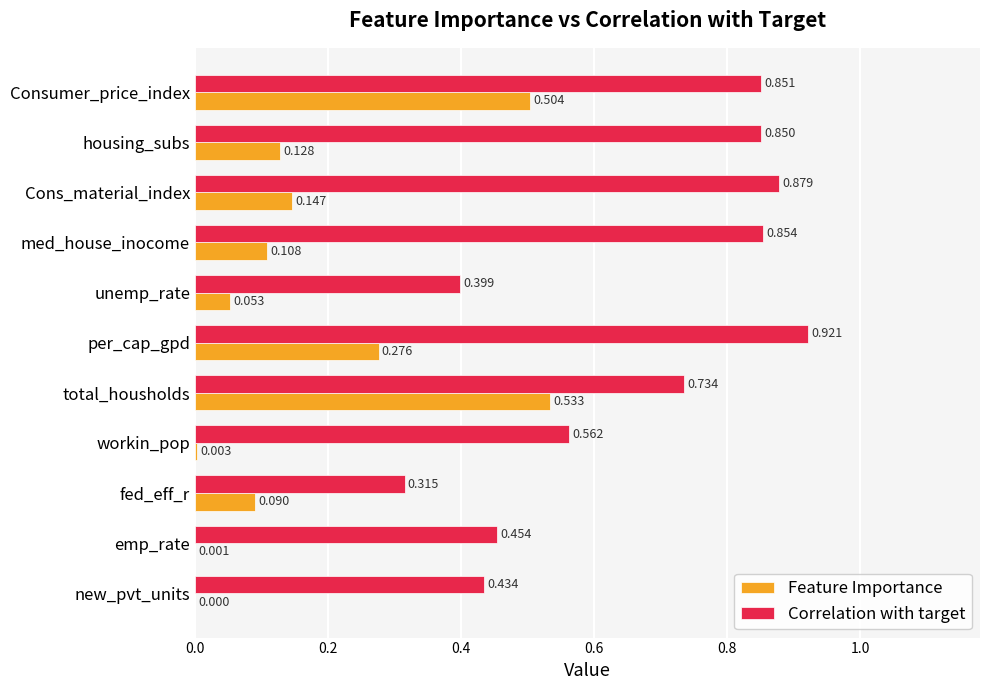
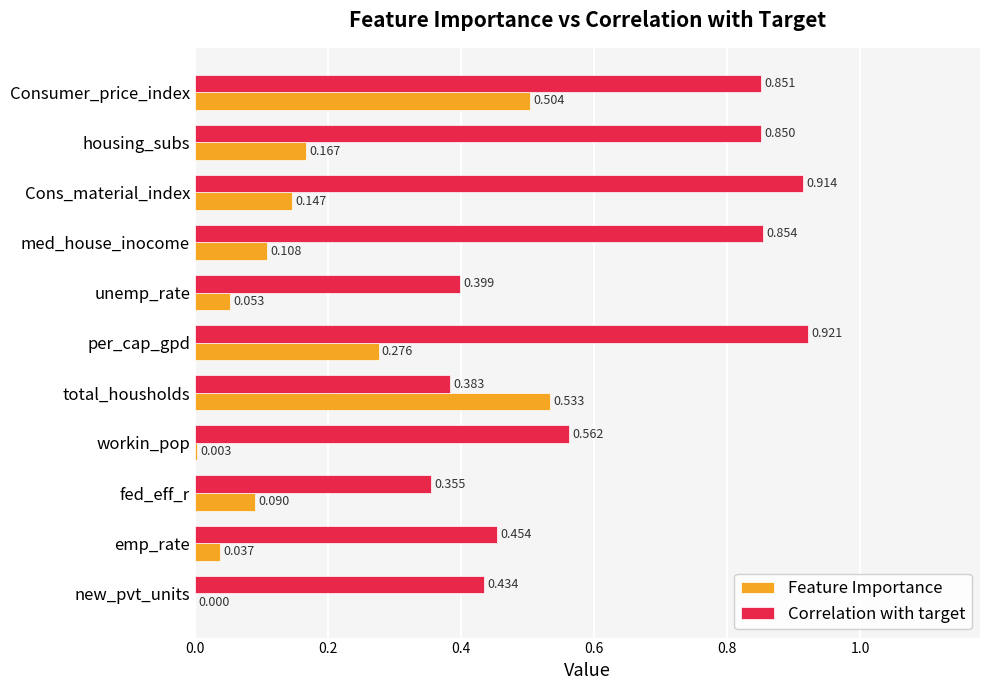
  {
    "Feature Importance": {
      "Consumer_price_index": 0.504,
-     "housing_subs": 0.128,
+     "housing_subs": 0.167,
      "Cons_material_index": 0.147,
      "med_house_inocome": 0.108,
      "unemp_rate": 0.053,
      "per_cap_gpd": 0.276,
      "total_housholds": 0.533,
      "workin_pop": 0.003,
      "fed_eff_r": 0.090,
-     "emp_rate": 0.001,
+     "emp_rate": 0.037,
      "new_pvt_units": 0.000
    },
    "Correlation with target": {
      "Consumer_price_index": 0.851,
      "housing_subs": 0.850,
-     "Cons_material_index": 0.879,
+     "Cons_material_index": 0.914,
      "med_house_inocome": 0.854,
      "unemp_rate": 0.399,
      "per_cap_gpd": 0.921,
-     "total_housholds": 0.734,
+     "total_housholds": 0.383,
      "workin_pop": 0.562,
-     "fed_eff_r": 0.315,
+     "fed_eff_r": 0.355,
      "emp_rate": 0.454,
      "new_pvt_units": 0.434
    }
  }
